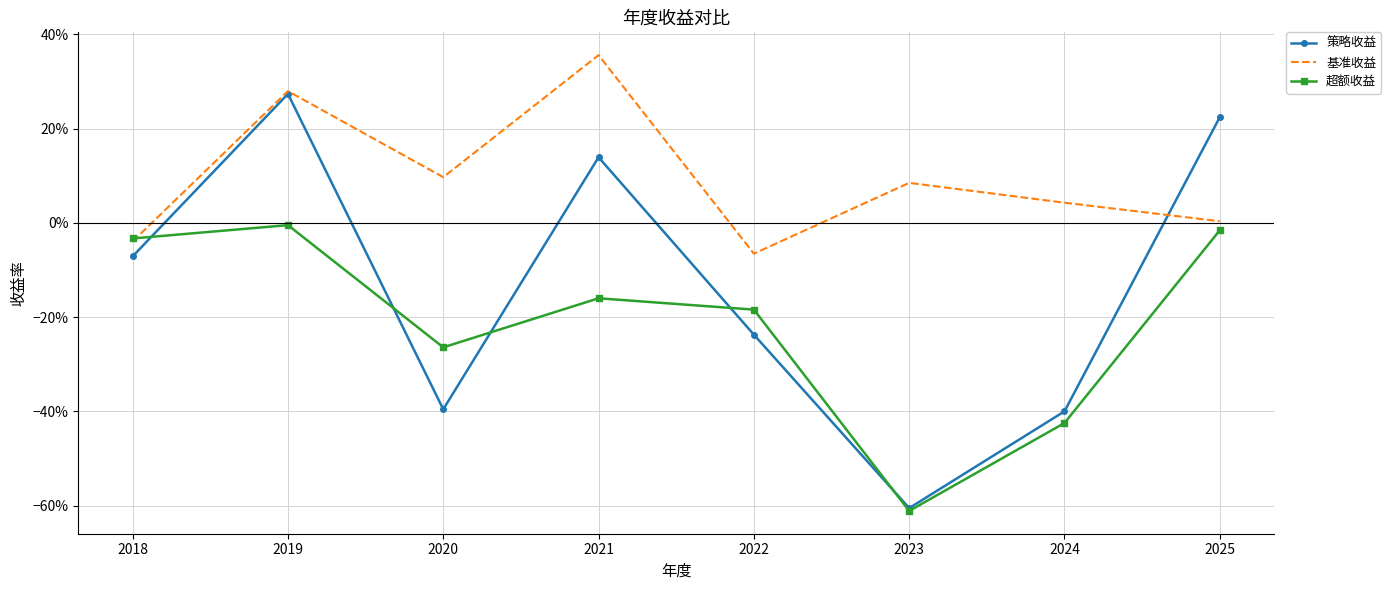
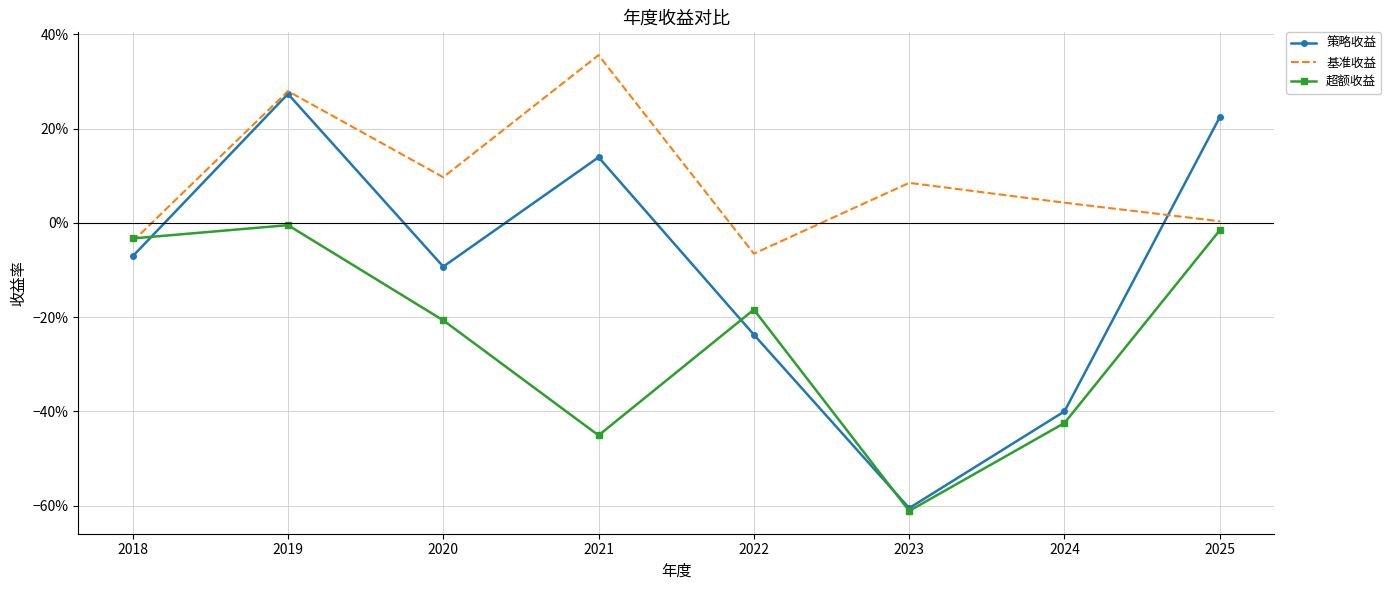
  {
    "策略收益": {
      "2018": "-7%",
      "2019": "27%",
-     "2020": "-40%",
+     "2020": "-9%",
      "2021": "14%",
      "2022": "-24%",
      "2023": "-60%",
      "2024": "-40%",
      "2025": "22%"
    },
    "基准收益": {
      "2018": "-4%",
      "2019": "28%",
      "2020": "10%",
      "2021": "36%",
      "2022": "-7%",
      "2023": "9%",
      "2024": "4%",
      "2025": "0%"
    },
    "超额收益": {
      "2018": "-3%",
      "2019": "0%",
-     "2020": "-26%",
-     "2021": "-16%",
+     "2020": "-21%",
+     "2021": "-45%",
      "2022": "-18%",
      "2023": "-61%",
      "2024": "-42%",
      "2025": "-2%"
    }
  }
